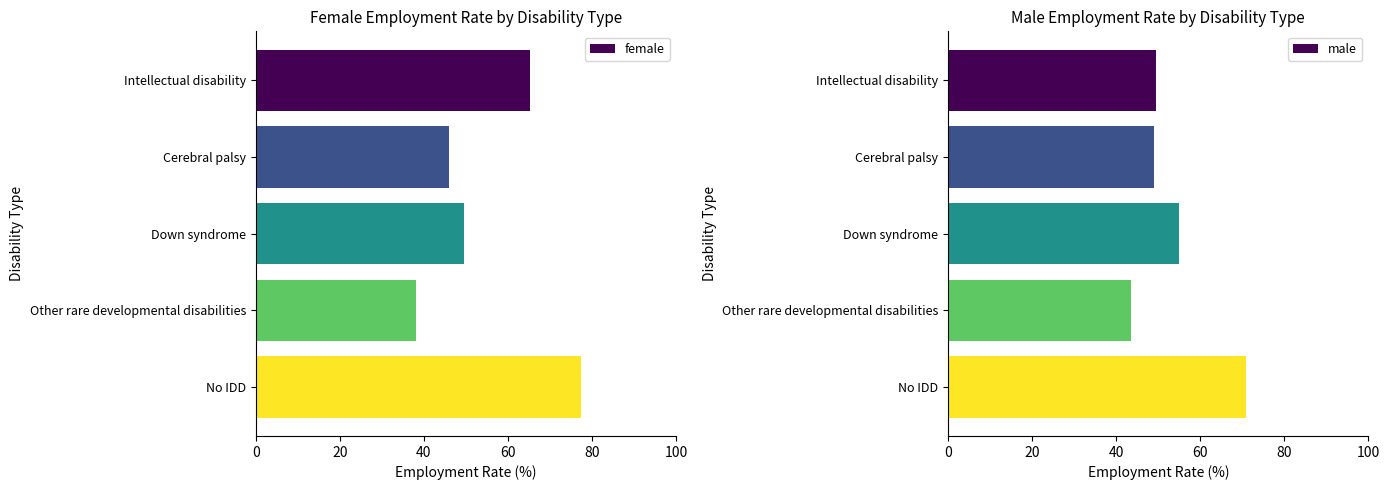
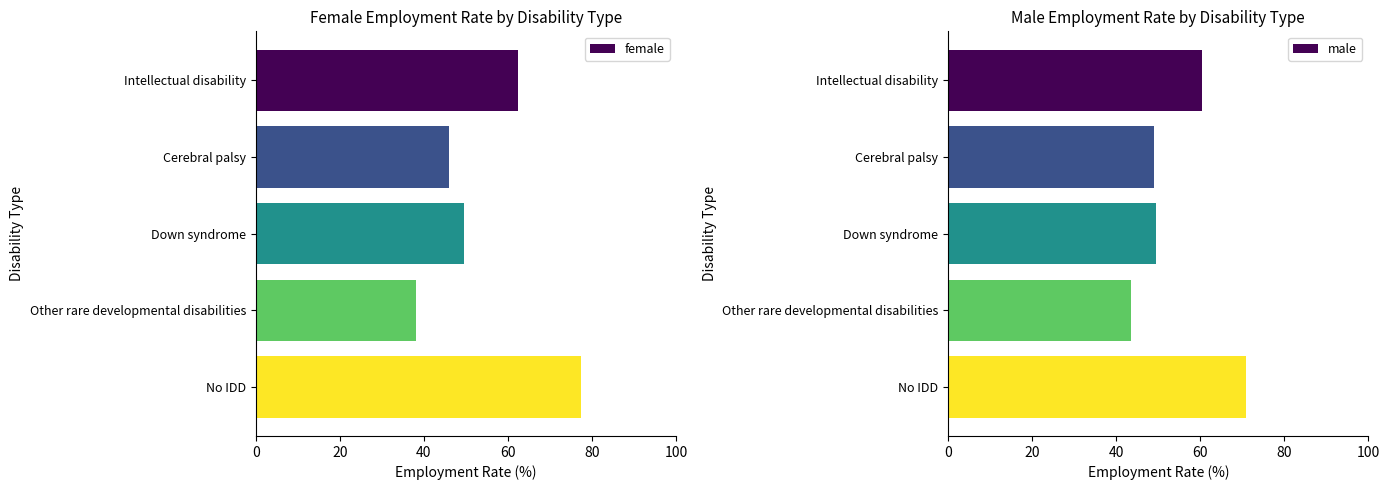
  {
    "Female Employment Rate by Disability Type": {
-     "Intellectual disability": 65,
+     "Intellectual disability": 62,
      "Cerebral palsy": 46,
      "Down syndrome": 50,
      "Other rare developmental disabilities": 38,
      "No IDD": 77
    },
    "Male Employment Rate by Disability Type": {
-     "Intellectual disability": 50,
+     "Intellectual disability": 61,
      "Cerebral palsy": 49,
-     "Down syndrome": 55,
+     "Down syndrome": 49,
      "Other rare developmental disabilities": 44,
      "No IDD": 71
    }
  }
